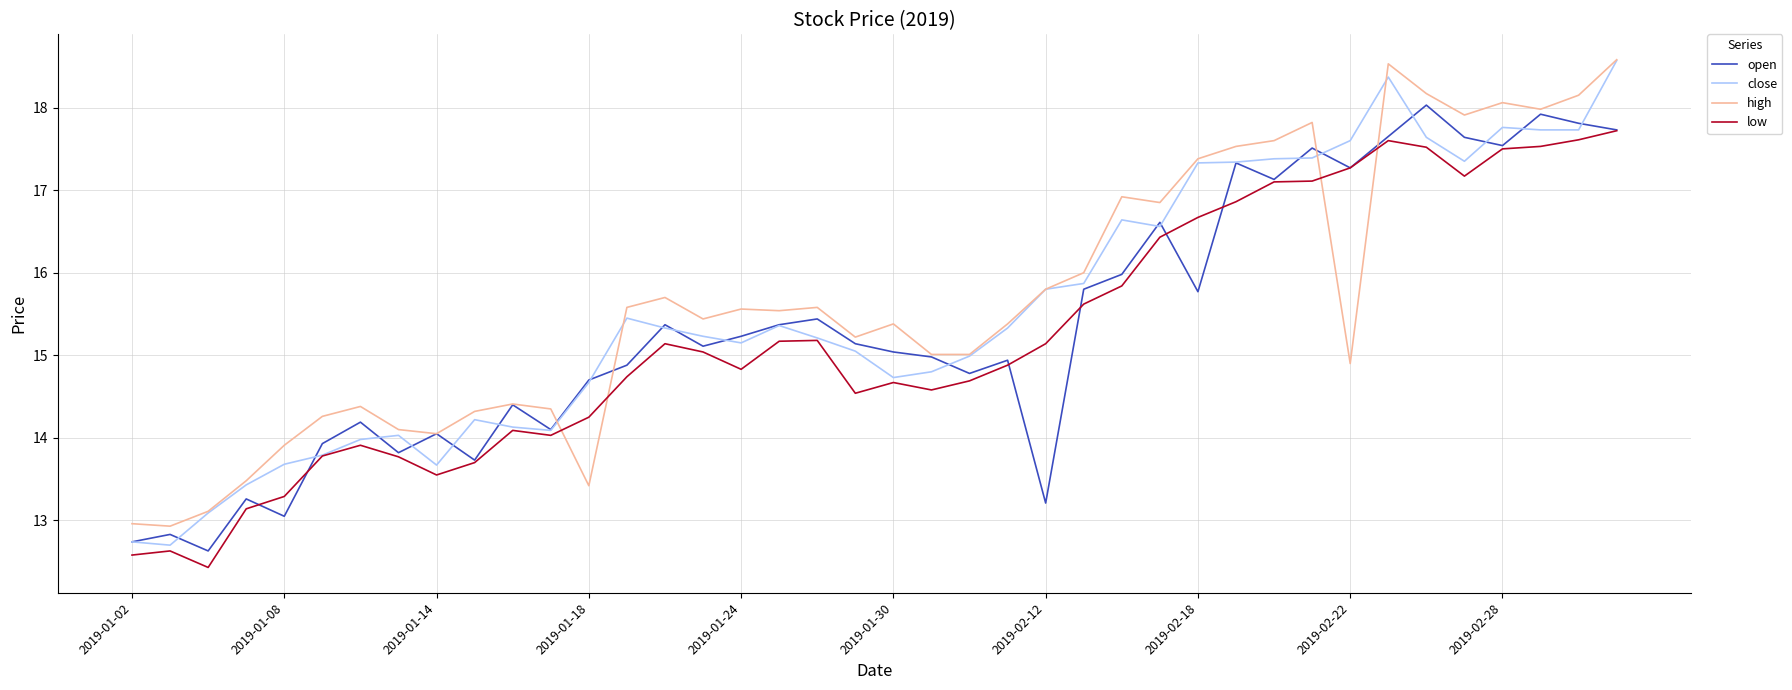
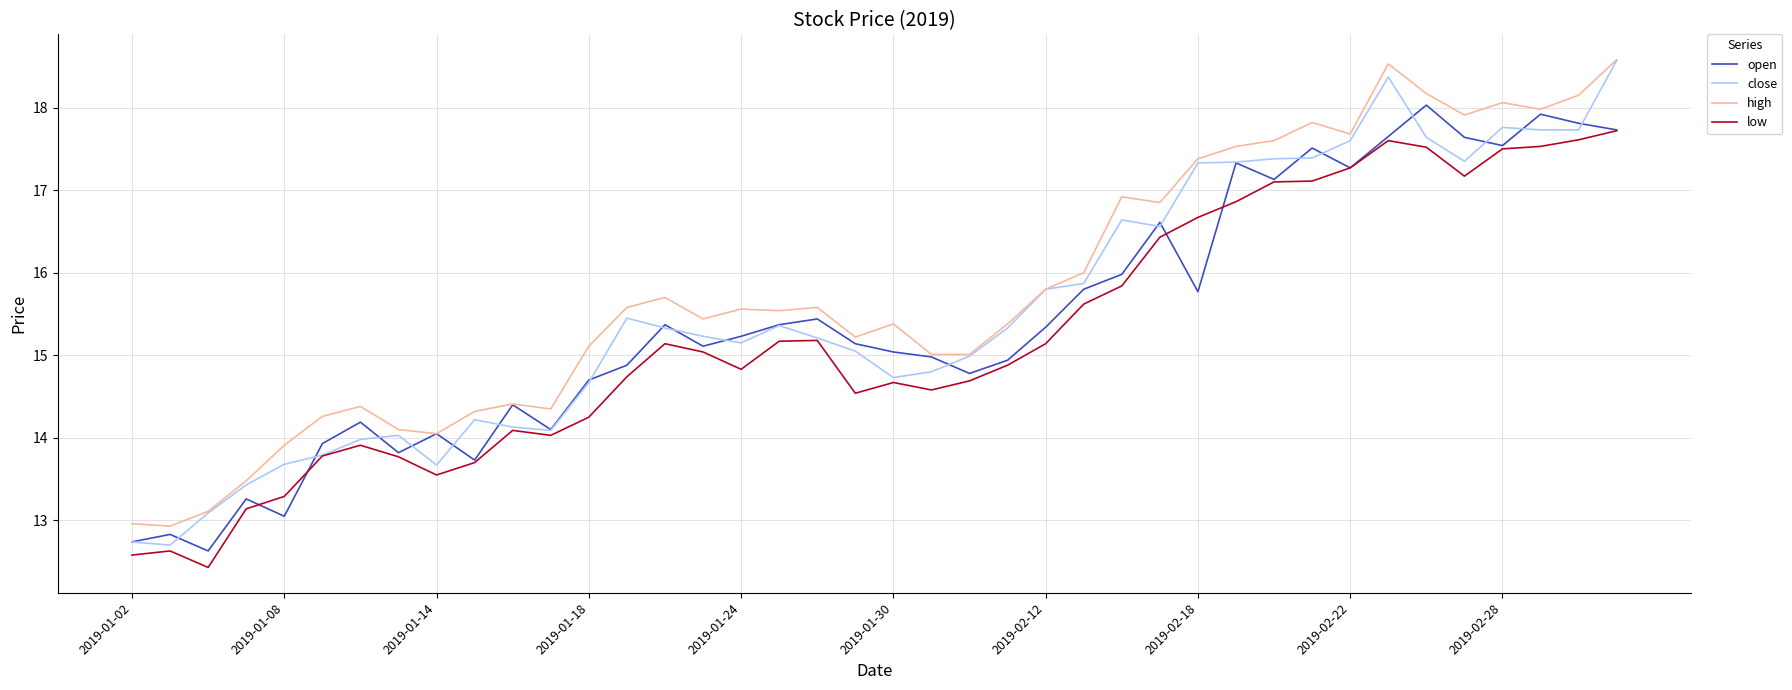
  {
    "open": {
      "2019-01-08": 13.1,
      "2019-01-24": 15.2,
      "2019-01-30": 15.0,
-     "2019-02-12": 13.2,
+     "2019-02-12": 15.3,
      "2019-02-18": 15.8,
      "2019-02-28": 17.5
    },
    "close": {
      "2019-01-08": 13.7,
      "2019-01-14": 13.7,
      "2019-01-24": 15.2,
      "2019-01-30": 14.7,
      "2019-02-18": 17.3,
      "2019-02-22": 17.6,
      "2019-02-28": 17.8
    },
    "high": {
      "2019-01-02": 13.0,
      "2019-01-08": 13.9,
-     "2019-01-18": 13.4,
+     "2019-01-18": 15.1,
      "2019-01-24": 15.6,
      "2019-01-30": 15.4,
      "2019-02-18": 17.4,
-     "2019-02-22": 14.9,
+     "2019-02-22": 17.7,
      "2019-02-28": 18.1
    },
    "low": {
      "2019-01-02": 12.6,
      "2019-01-08": 13.3,
      "2019-01-14": 13.6,
      "2019-01-18": 14.3,
      "2019-01-24": 14.8,
      "2019-01-30": 14.7,
      "2019-02-12": 15.1,
      "2019-02-18": 16.7,
      "2019-02-28": 17.5
    }
  }
